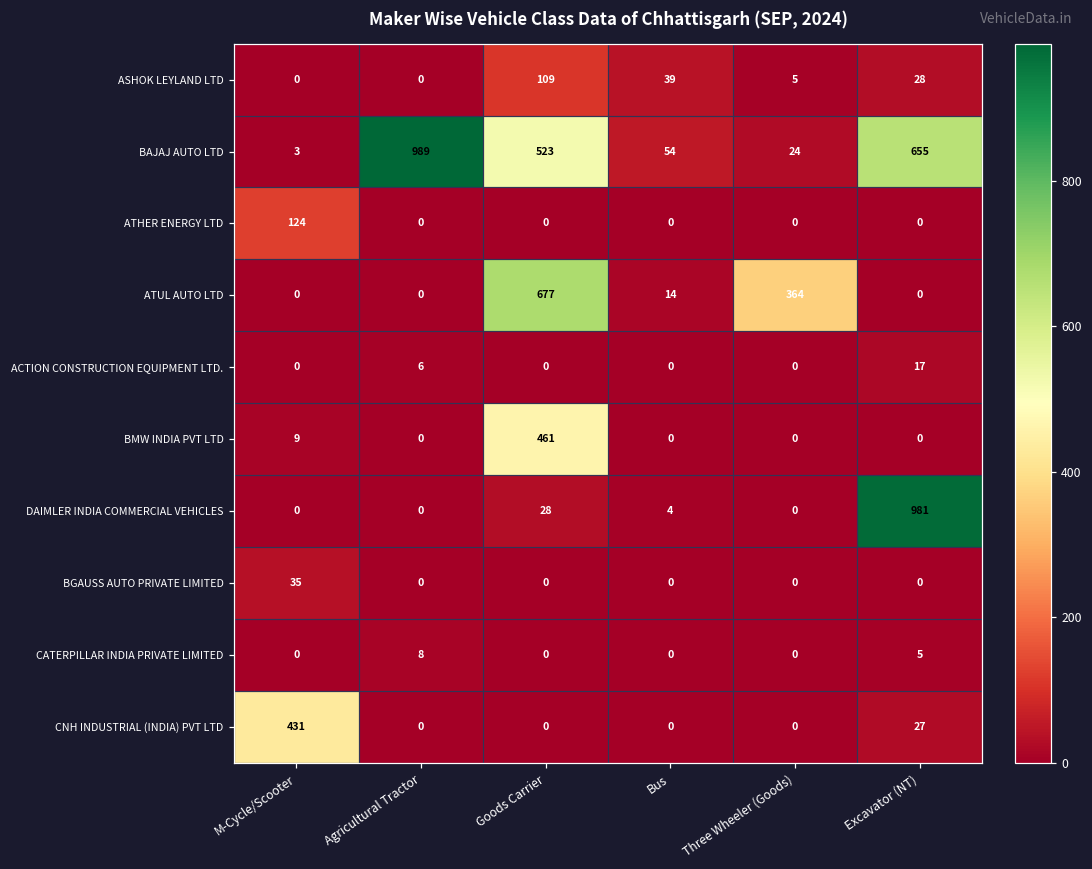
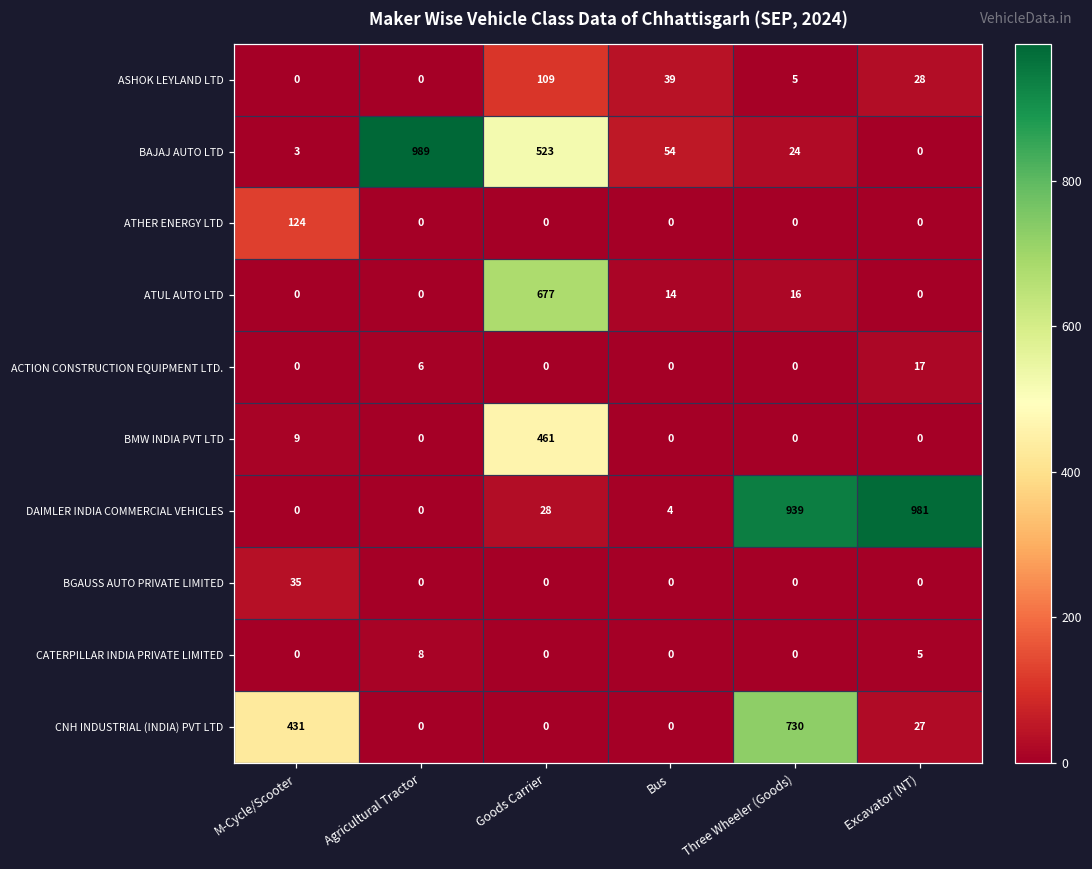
  {
    "ASHOK LEYLAND LTD": {
      "M-Cycle/Scooter": 0,
      "Agricultural Tractor": 0,
      "Goods Carrier": 109,
      "Bus": 39,
      "Three Wheeler (Goods)": 5,
      "Excavator (NT)": 28
    },
    "BAJAJ AUTO LTD": {
      "M-Cycle/Scooter": 3,
      "Agricultural Tractor": 989,
      "Goods Carrier": 523,
      "Bus": 54,
      "Three Wheeler (Goods)": 24,
-     "Excavator (NT)": 655
+     "Excavator (NT)": 0
    },
    "ATHER ENERGY LTD": {
      "M-Cycle/Scooter": 124,
      "Agricultural Tractor": 0,
      "Goods Carrier": 0,
      "Bus": 0,
      "Three Wheeler (Goods)": 0,
      "Excavator (NT)": 0
    },
    "ATUL AUTO LTD": {
      "M-Cycle/Scooter": 0,
      "Agricultural Tractor": 0,
      "Goods Carrier": 677,
      "Bus": 14,
-     "Three Wheeler (Goods)": 364,
+     "Three Wheeler (Goods)": 16,
      "Excavator (NT)": 0
    },
    "ACTION CONSTRUCTION EQUIPMENT LTD.": {
      "M-Cycle/Scooter": 0,
      "Agricultural Tractor": 6,
      "Goods Carrier": 0,
      "Bus": 0,
      "Three Wheeler (Goods)": 0,
      "Excavator (NT)": 17
    },
    "BMW INDIA PVT LTD": {
      "M-Cycle/Scooter": 9,
      "Agricultural Tractor": 0,
      "Goods Carrier": 461,
      "Bus": 0,
      "Three Wheeler (Goods)": 0,
      "Excavator (NT)": 0
    },
    "DAIMLER INDIA COMMERCIAL VEHICLES": {
      "M-Cycle/Scooter": 0,
      "Agricultural Tractor": 0,
      "Goods Carrier": 28,
      "Bus": 4,
-     "Three Wheeler (Goods)": 0,
+     "Three Wheeler (Goods)": 939,
      "Excavator (NT)": 981
    },
    "BGAUSS AUTO PRIVATE LIMITED": {
      "M-Cycle/Scooter": 35,
      "Agricultural Tractor": 0,
      "Goods Carrier": 0,
      "Bus": 0,
      "Three Wheeler (Goods)": 0,
      "Excavator (NT)": 0
    },
    "CATERPILLAR INDIA PRIVATE LIMITED": {
      "M-Cycle/Scooter": 0,
      "Agricultural Tractor": 8,
      "Goods Carrier": 0,
      "Bus": 0,
      "Three Wheeler (Goods)": 0,
      "Excavator (NT)": 5
    },
    "CNH INDUSTRIAL (INDIA) PVT LTD": {
      "M-Cycle/Scooter": 431,
      "Agricultural Tractor": 0,
      "Goods Carrier": 0,
      "Bus": 0,
-     "Three Wheeler (Goods)": 0,
+     "Three Wheeler (Goods)": 730,
      "Excavator (NT)": 27
    }
  }
